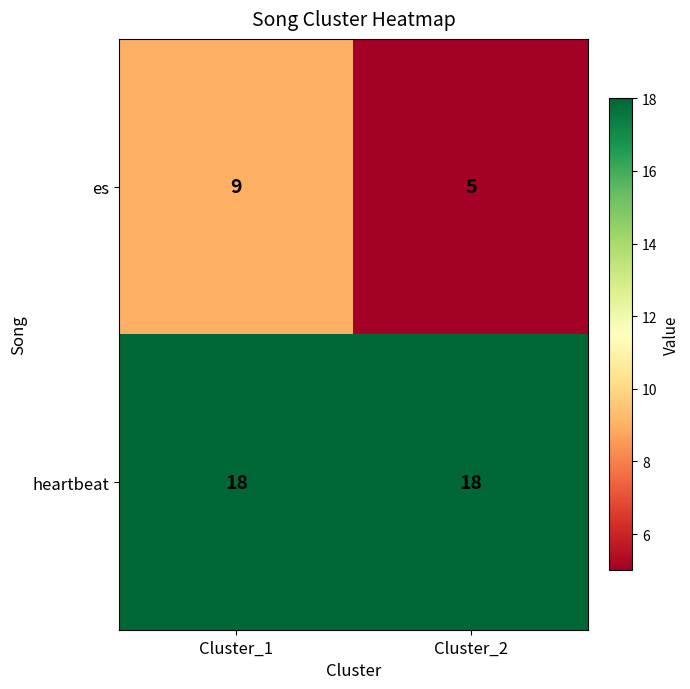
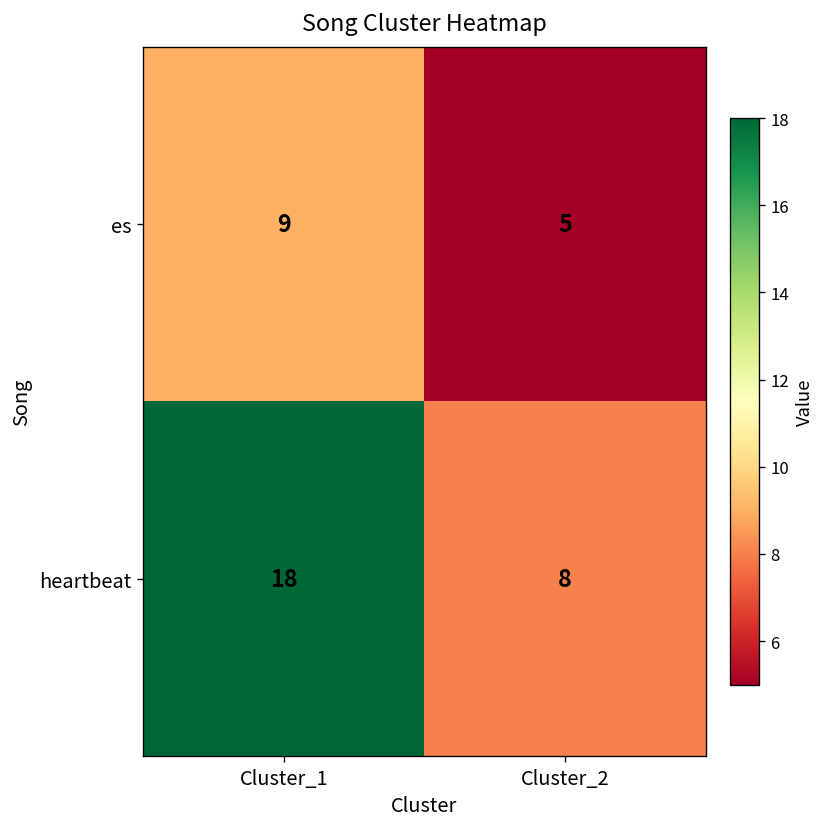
  {
    "es": {
      "Cluster_1": 9,
      "Cluster_2": 5
    },
    "heartbeat": {
      "Cluster_1": 18,
-     "Cluster_2": 18
+     "Cluster_2": 8
    }
  }
